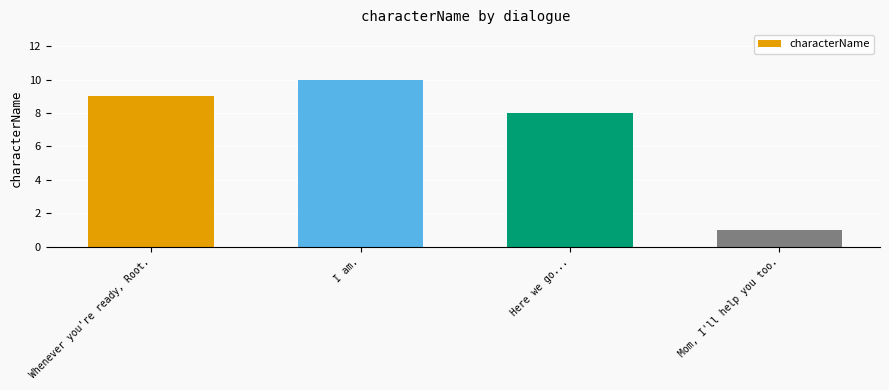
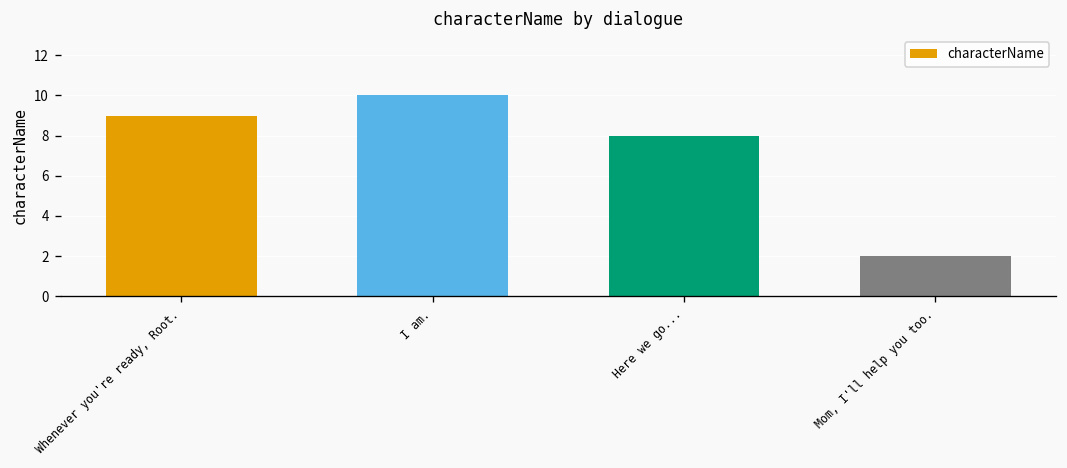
  {
    "Whenever you're ready, Root.": 9,
    "I am.": 10,
    "Here we go...": 8,
-   "Mom, I'll help you too.": 1
+   "Mom, I'll help you too.": 2
  }
